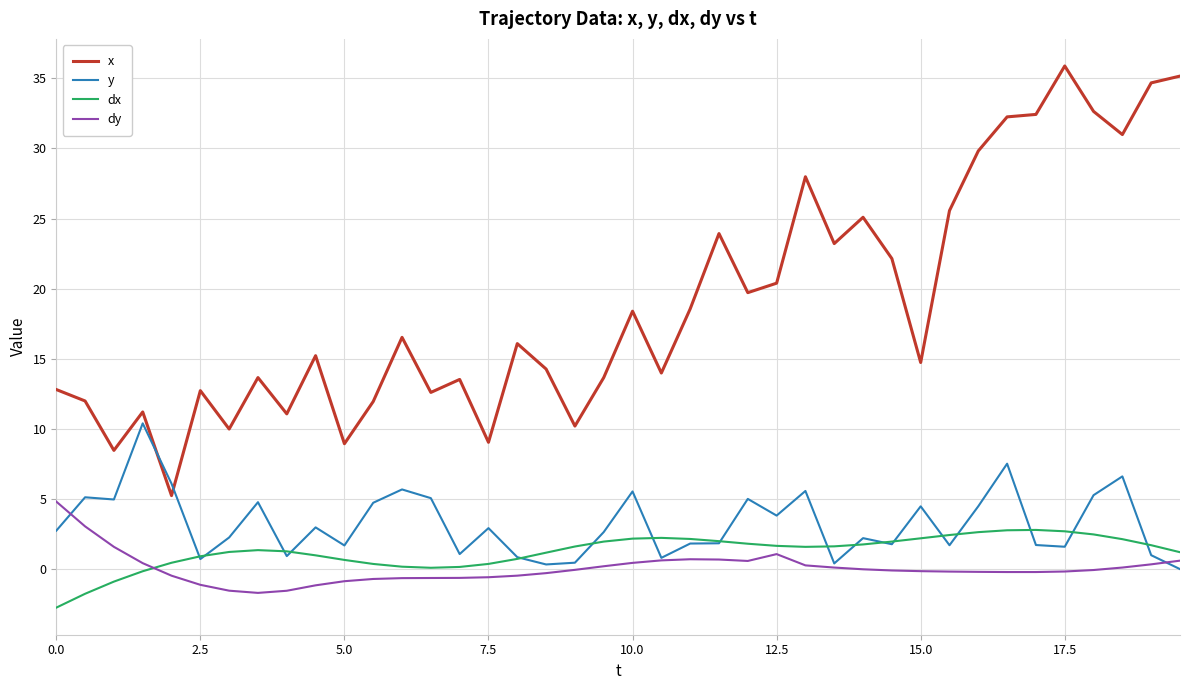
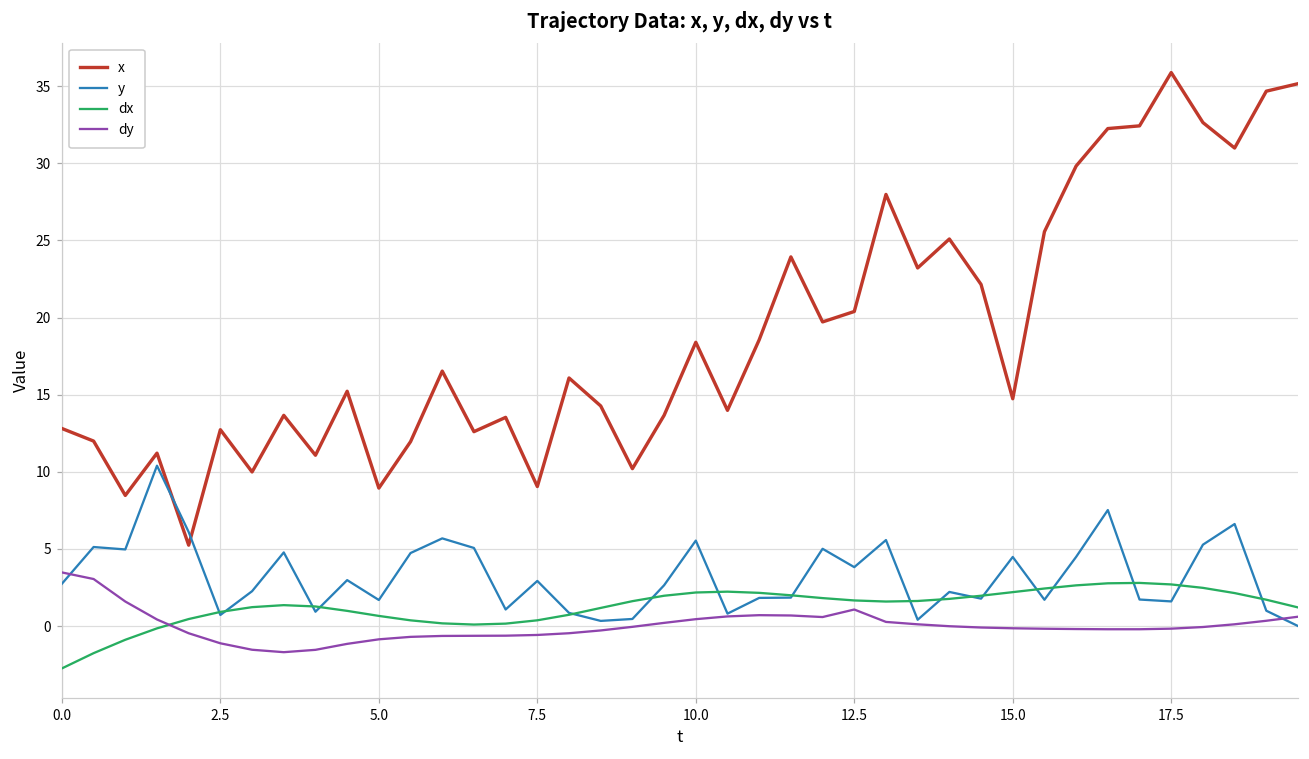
  {
    "x": {
      "0.0": 12.8,
      "2.5": 12.7,
      "5.0": 8.9,
      "7.5": 9.0,
      "10.0": 18.4,
      "12.5": 20.4,
      "15.0": 14.7,
      "17.5": 35.9
    },
    "y": {
      "0.0": 2.7,
      "2.5": 0.7,
      "5.0": 1.7,
      "7.5": 2.9,
      "10.0": 5.5,
      "12.5": 3.8,
      "15.0": 4.5,
      "17.5": 1.6
    },
    "dx": {
      "0.0": -2.7,
      "2.5": 0.9,
      "5.0": 0.7,
      "7.5": 0.4,
      "10.0": 2.2,
      "12.5": 1.7,
      "15.0": 2.2,
      "17.5": 2.7
    },
    "dy": {
-     "0.0": 4.8,
+     "0.0": 3.5,
      "2.5": -1.1,
      "5.0": -0.9,
      "7.5": -0.6,
      "10.0": 0.4,
      "12.5": 1.1,
      "15.0": -0.1,
      "17.5": -0.2
    }
  }
